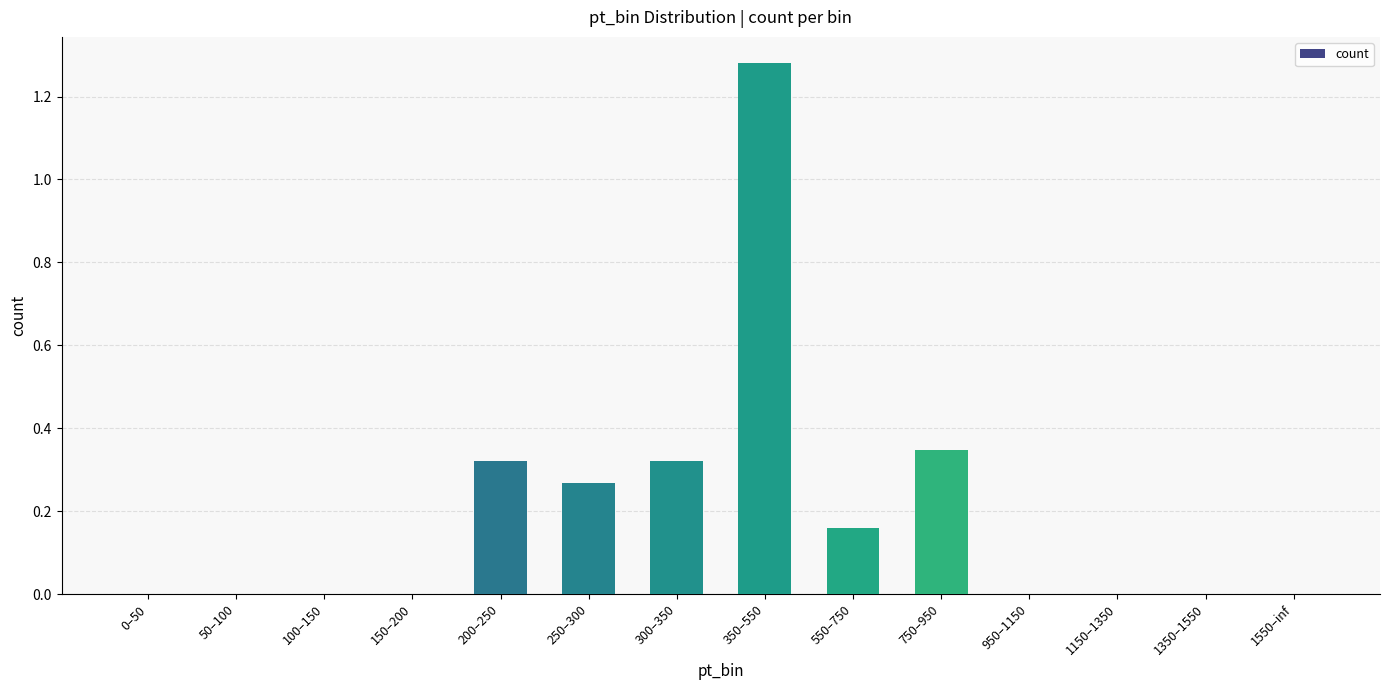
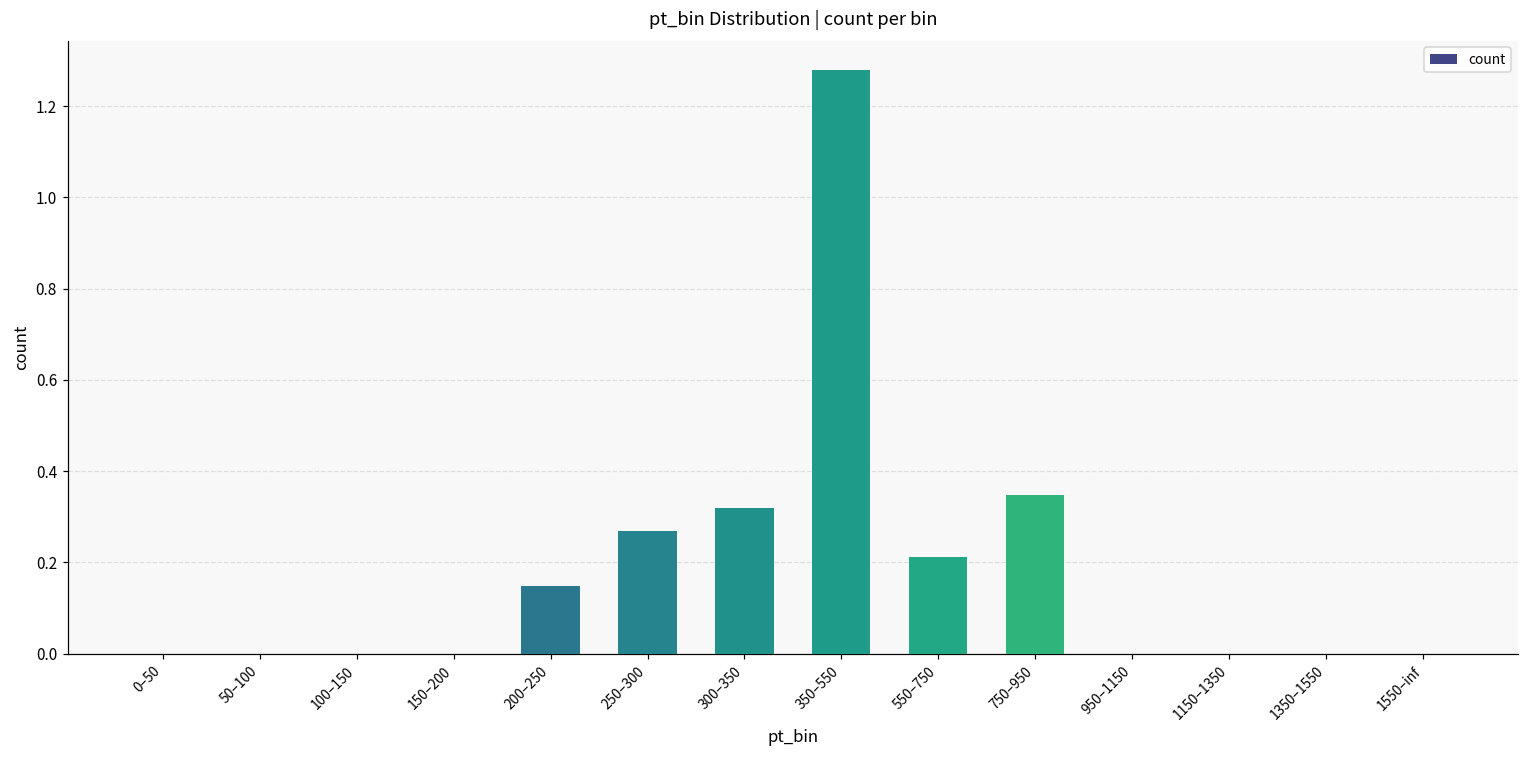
  {
    "0–50": 0.00,
    "50–100": 0.00,
    "100–150": 0.00,
    "150–200": 0.00,
-   "200–250": 0.32,
+   "200–250": 0.15,
    "250–300": 0.27,
    "300–350": 0.32,
    "350–550": 1.28,
-   "550–750": 0.16,
+   "550–750": 0.21,
    "750–950": 0.35,
    "950–1150": 0.00,
    "1150–1350": 0.00,
    "1350–1550": 0.00,
    "1550–inf": 0.00
  }
